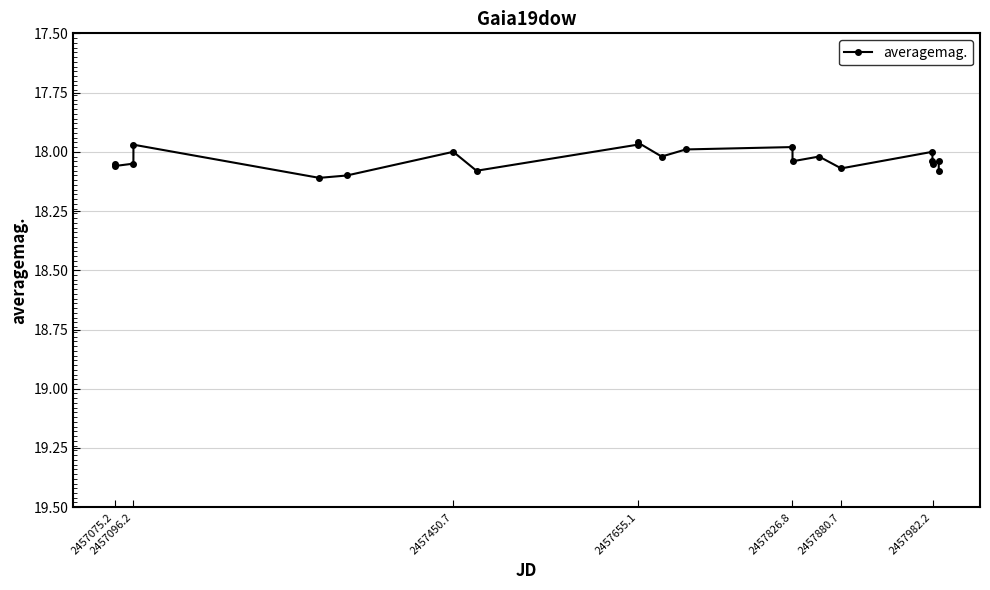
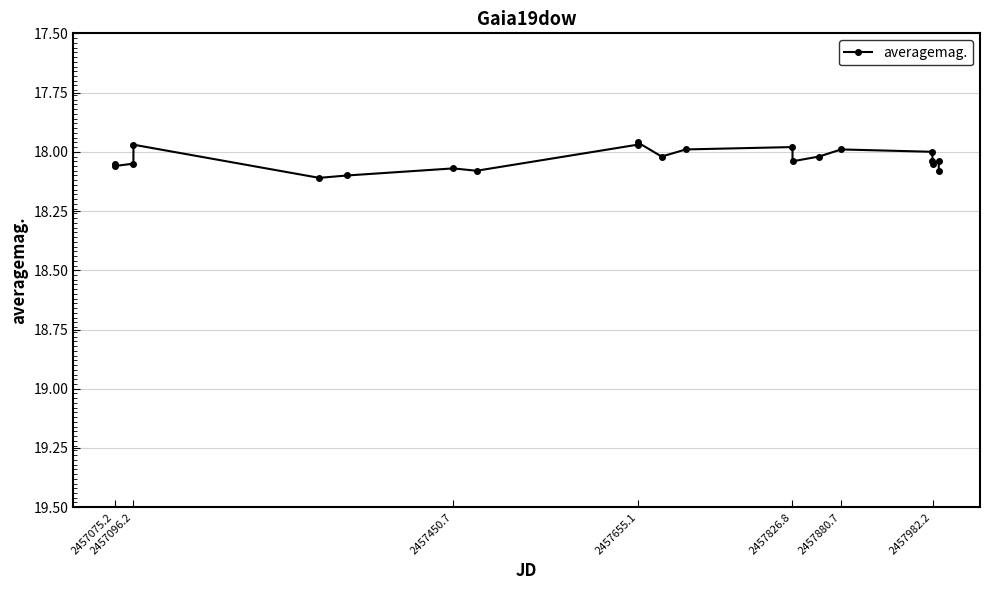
  {
    "2457075.2": 18.05,
    "2457096.2": 17.97,
-   "2457450.7": 18.00,
+   "2457450.7": 18.07,
    "2457655.1": 17.96,
    "2457826.8": 17.98,
-   "2457880.7": 18.07,
+   "2457880.7": 17.99,
    "2457982.2": 18.05
  }
